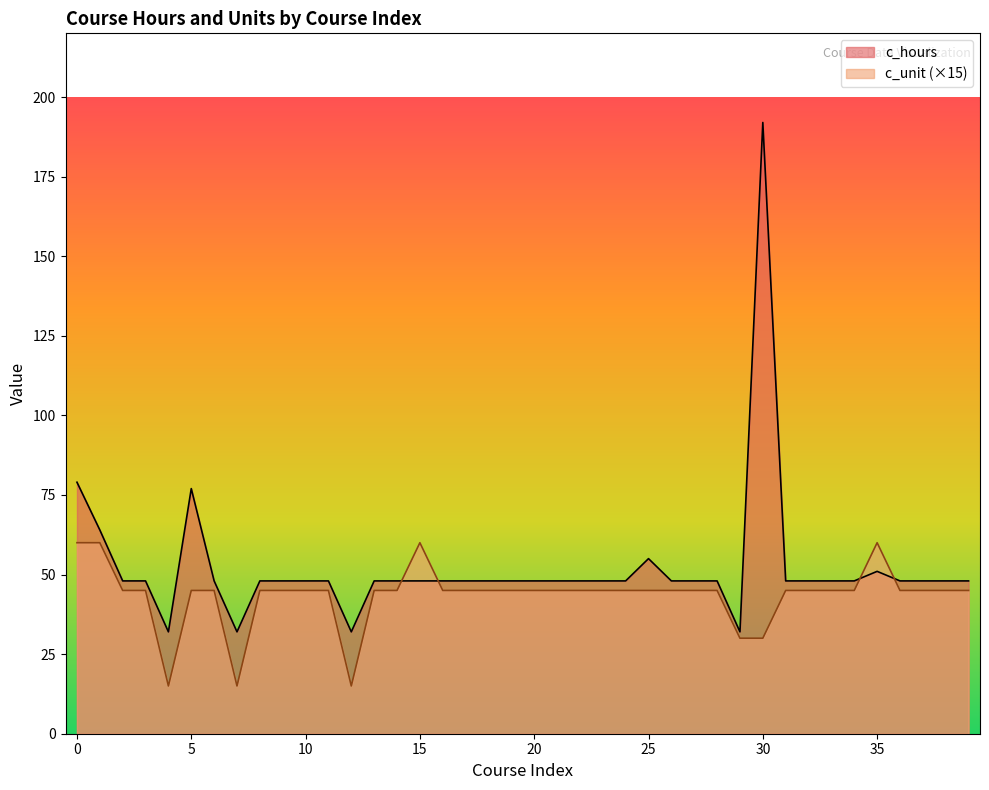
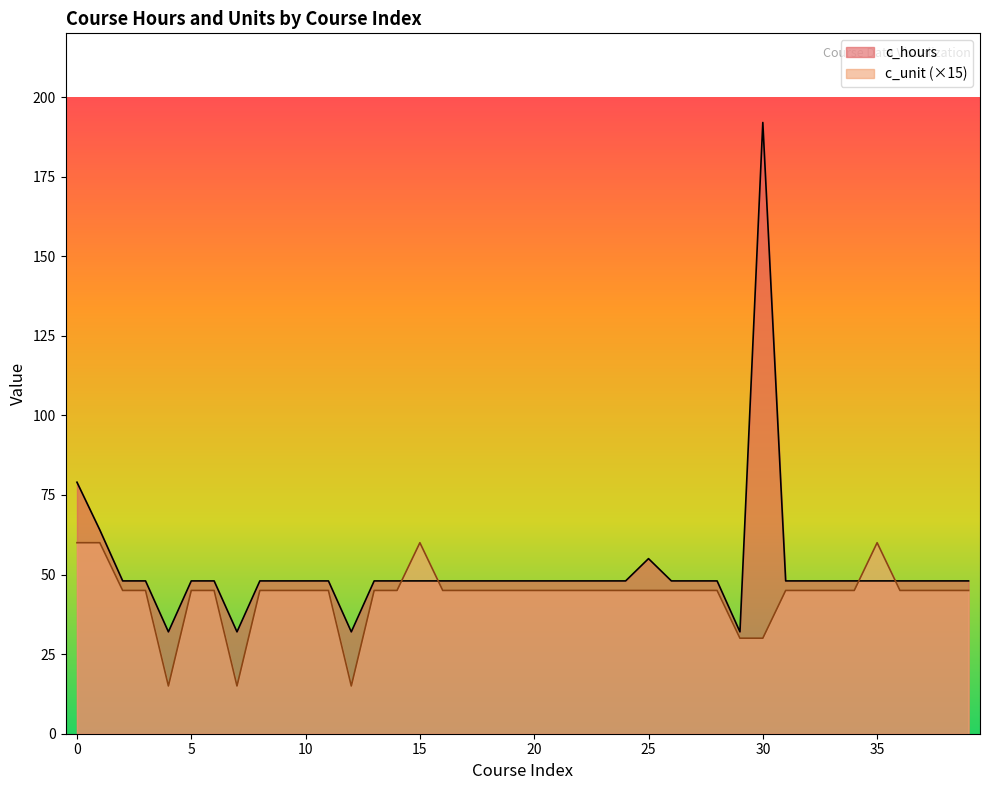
  {
    "c_hours": {
      "0": 79,
-     "5": 77,
+     "5": 48,
      "10": 48,
      "15": 48,
      "20": 48,
      "25": 55,
      "30": 192,
-     "35": 51
+     "35": 48
    },
    "c_unit (×15)": {
      "0": 60,
      "5": 45,
      "10": 45,
      "15": 60,
      "20": 45,
      "25": 45,
      "30": 30,
      "35": 60
    }
  }
